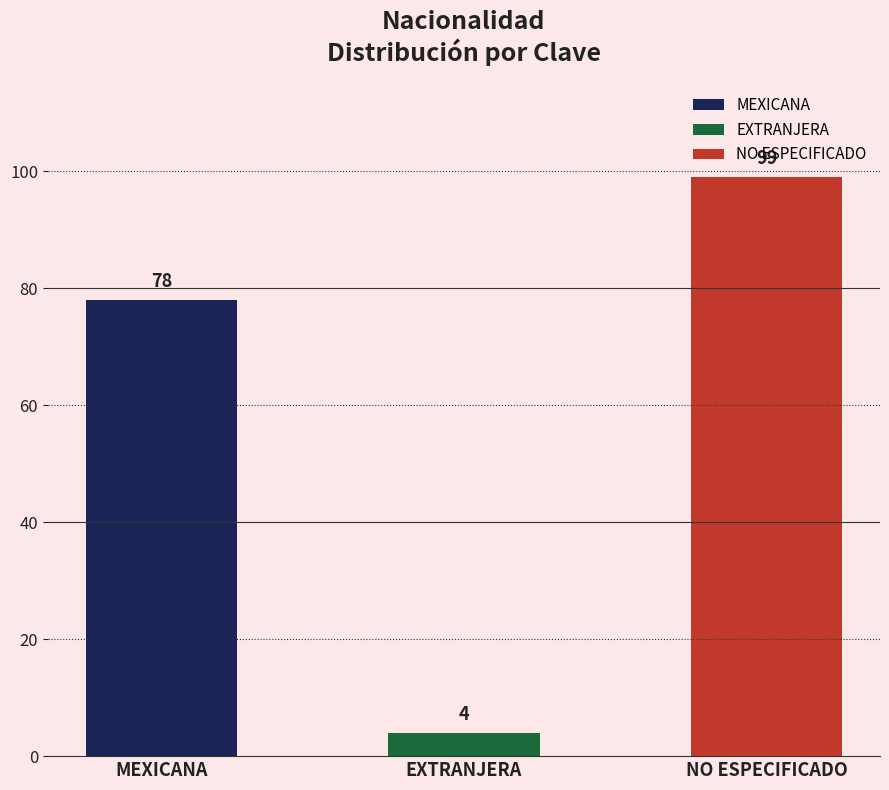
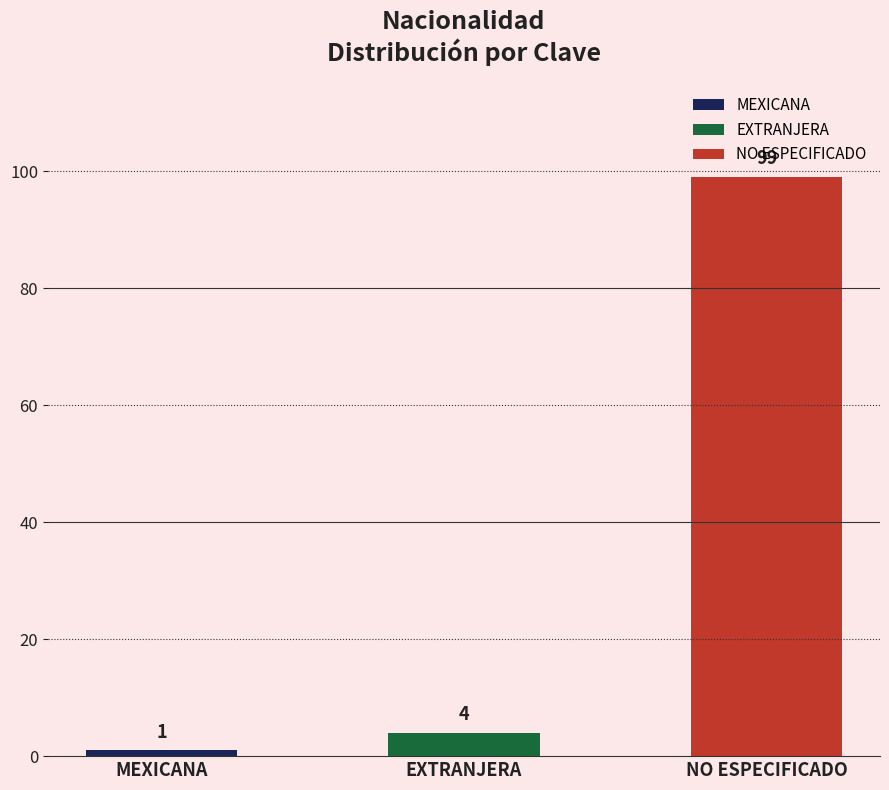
  {
-   "MEXICANA": 78,
+   "MEXICANA": 1,
    "EXTRANJERA": 4,
    "NO ESPECIFICADO": 99
  }
